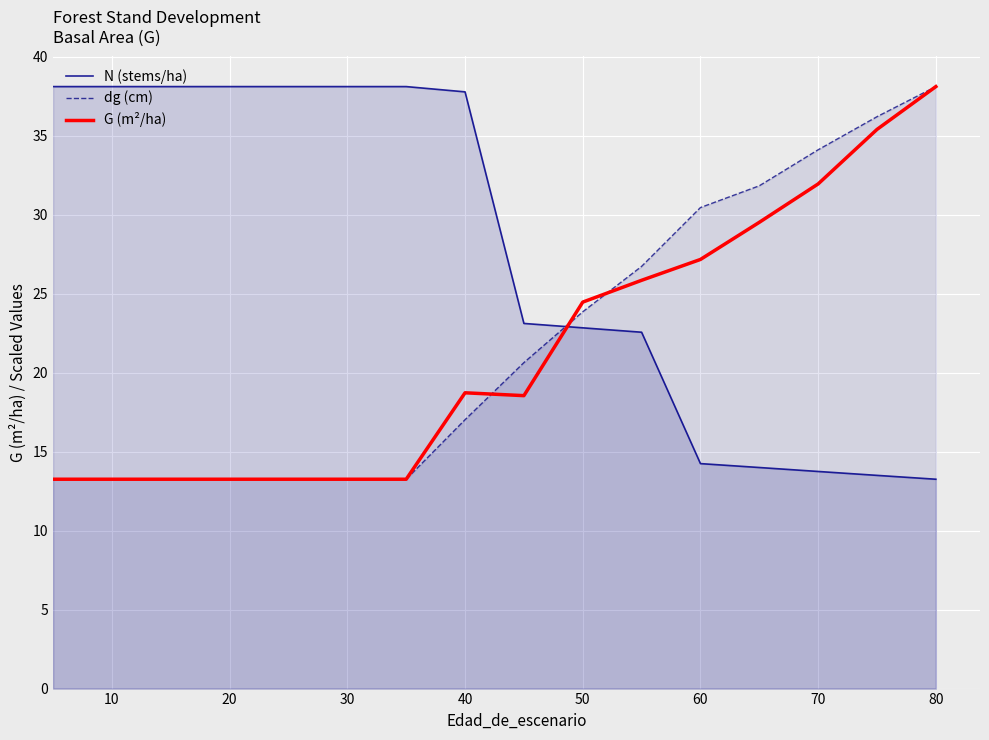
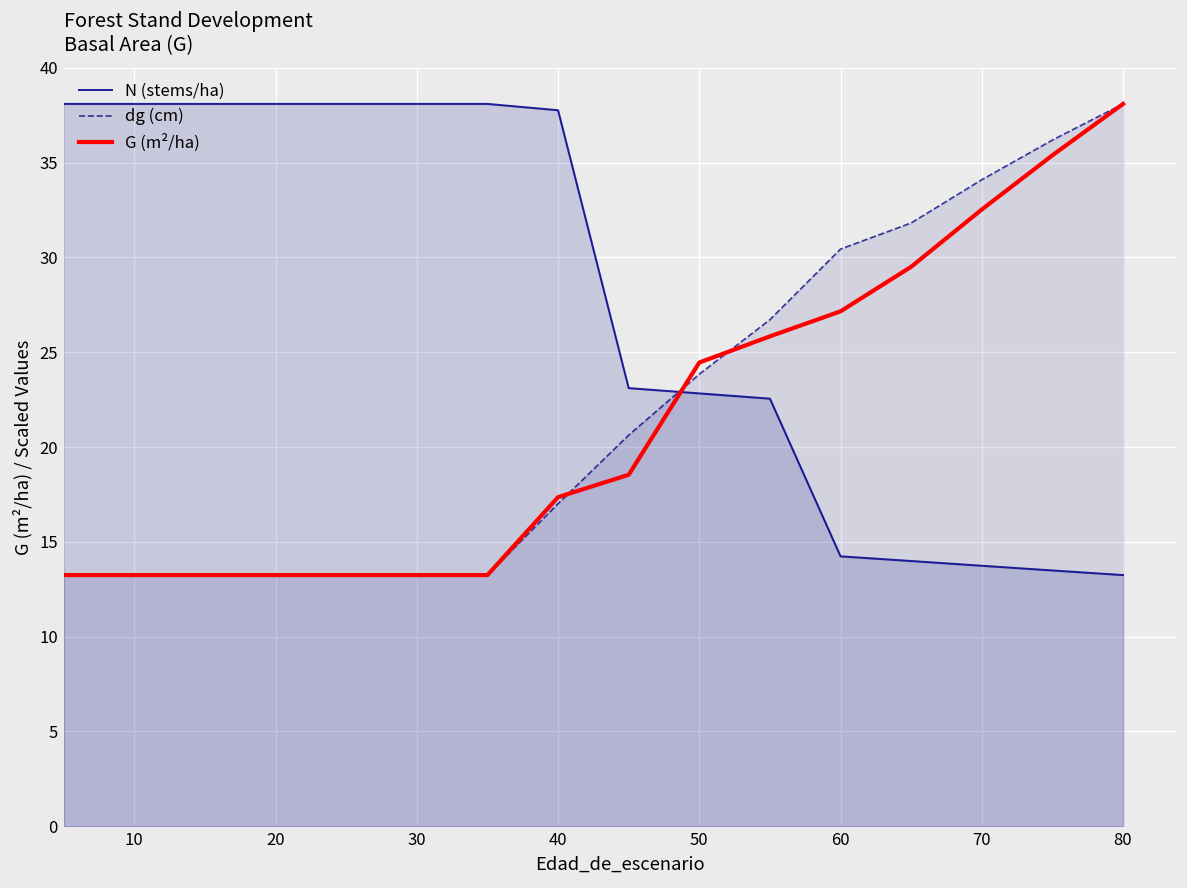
  {
    "G (m²/ha)": {
-     "40": 18.7,
+     "40": 17.4,
      "50": 24.5,
      "60": 27.2,
-     "70": 31.9
+     "70": 32.5
    }
  }
